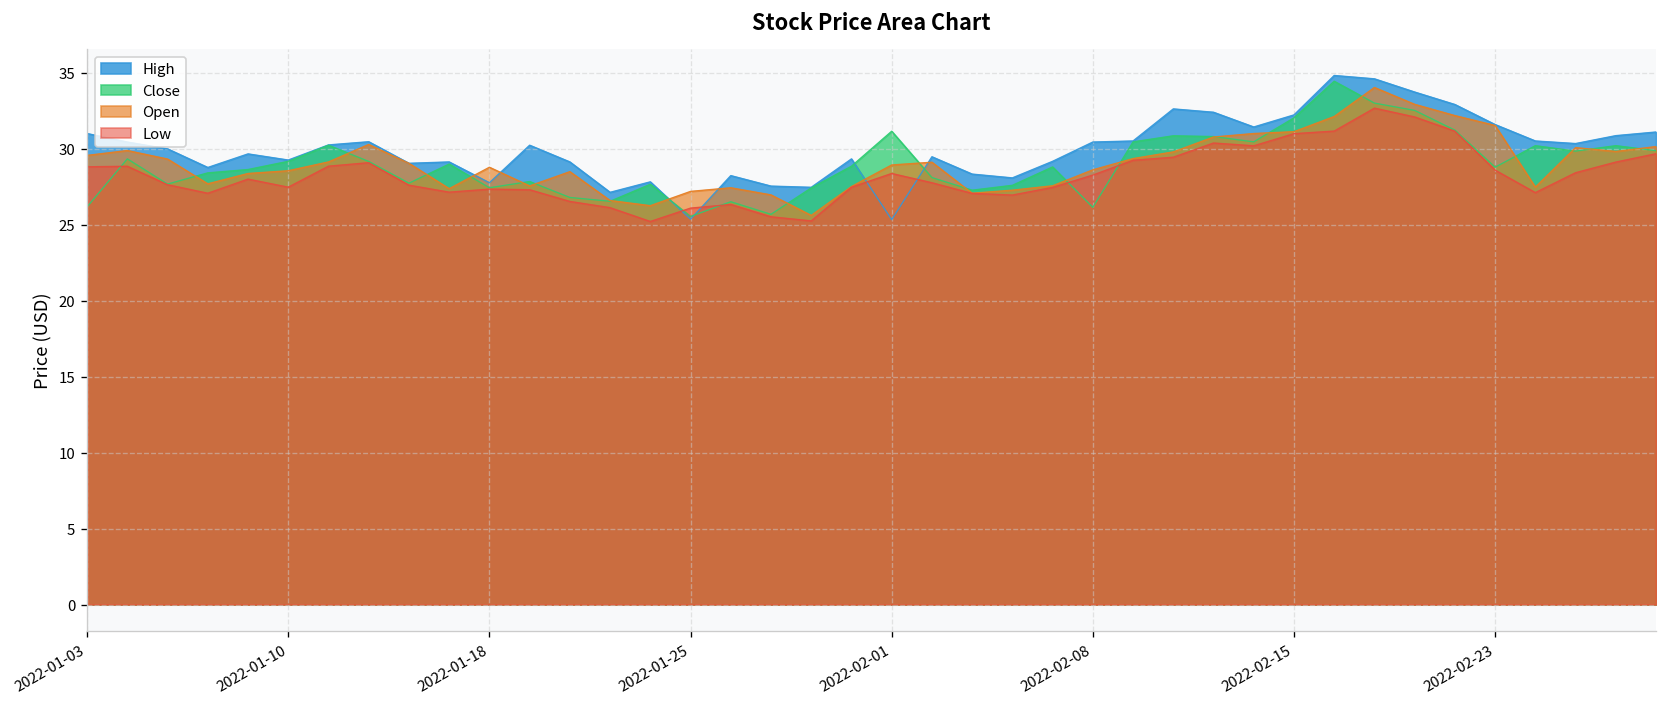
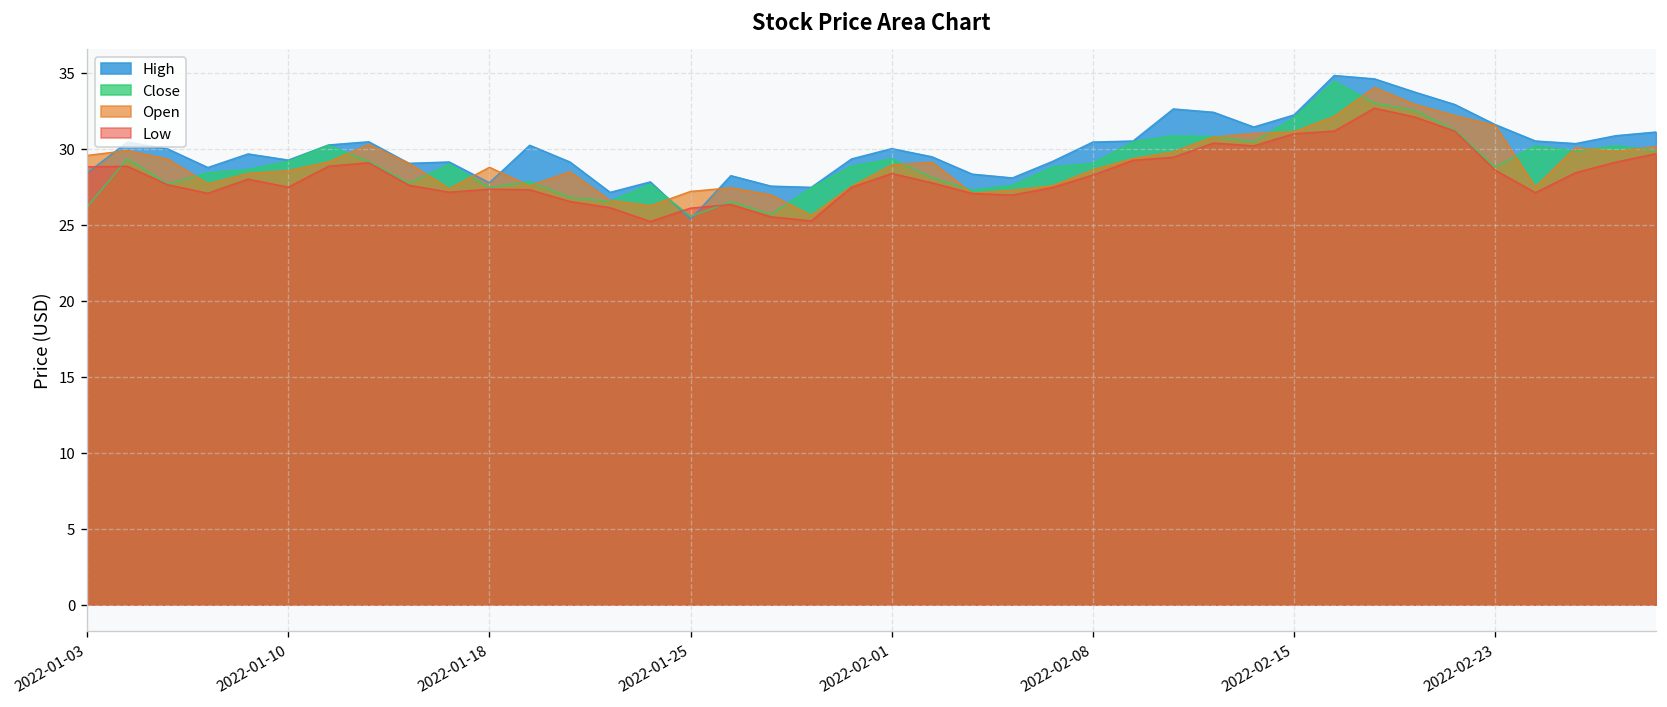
  {
    "High": {
-     "2022-01-03": 31.0,
+     "2022-01-03": 28.4,
      "2022-01-18": 27.8,
-     "2022-02-01": 25.3,
+     "2022-02-01": 30.0,
      "2022-02-08": 30.4
    },
    "Close": {
      "2022-01-03": 26.2,
-     "2022-02-01": 31.2,
-     "2022-02-08": 26.1
+     "2022-02-01": 29.3,
+     "2022-02-08": 29.0
    }
  }
